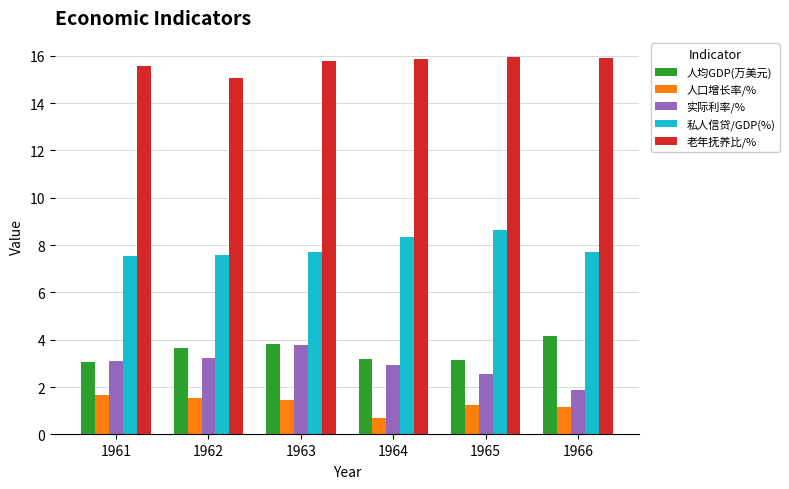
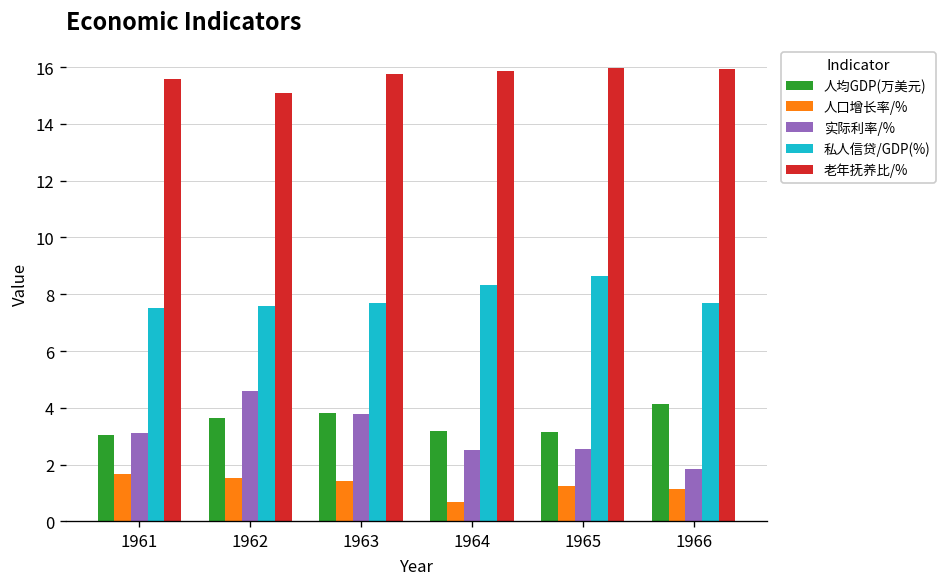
  {
    "人均GDP(万美元)": {
      "1961": 3.1,
      "1962": 3.6,
      "1963": 3.8,
      "1964": 3.2,
      "1965": 3.1,
      "1966": 4.1
    },
    "人口增长率/%": {
      "1961": 1.7,
      "1962": 1.5,
      "1963": 1.4,
      "1964": 0.7,
      "1965": 1.3,
      "1966": 1.2
    },
    "实际利率/%": {
      "1961": 3.1,
-     "1962": 3.2,
+     "1962": 4.6,
      "1963": 3.8,
-     "1964": 3.0,
+     "1964": 2.5,
      "1965": 2.6,
      "1966": 1.9
    },
    "私人信贷/GDP(%)": {
      "1961": 7.5,
      "1962": 7.6,
      "1963": 7.7,
      "1964": 8.3,
      "1965": 8.6,
      "1966": 7.7
    },
    "老年抚养比/%": {
      "1961": 15.6,
      "1962": 15.1,
      "1963": 15.8,
      "1964": 15.9,
      "1965": 16.0,
      "1966": 15.9
    }
  }
